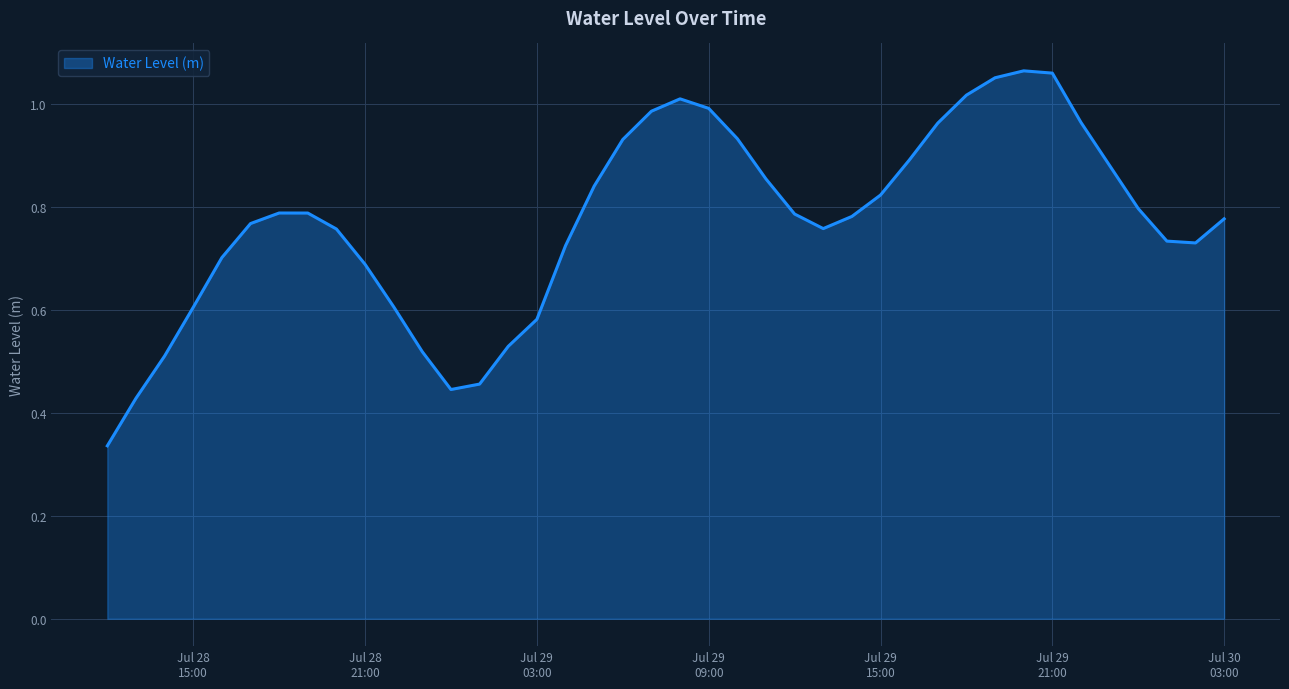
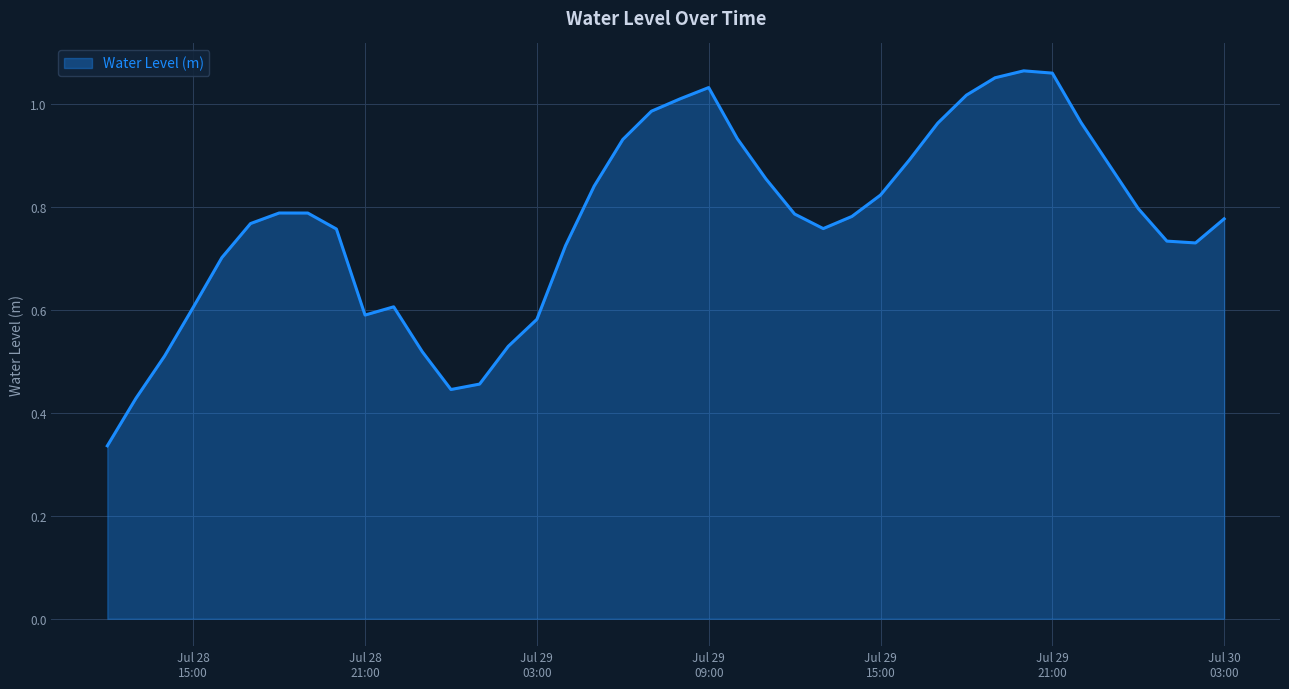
  {
    "Jul 28 15:00": 0.61,
-   "Jul 28 21:00": 0.69,
+   "Jul 28 21:00": 0.59,
    "Jul 29 03:00": 0.58,
-   "Jul 29 09:00": 0.99,
+   "Jul 29 09:00": 1.03,
    "Jul 29 15:00": 0.82,
    "Jul 29 21:00": 1.06,
    "Jul 30 03:00": 0.78
  }
